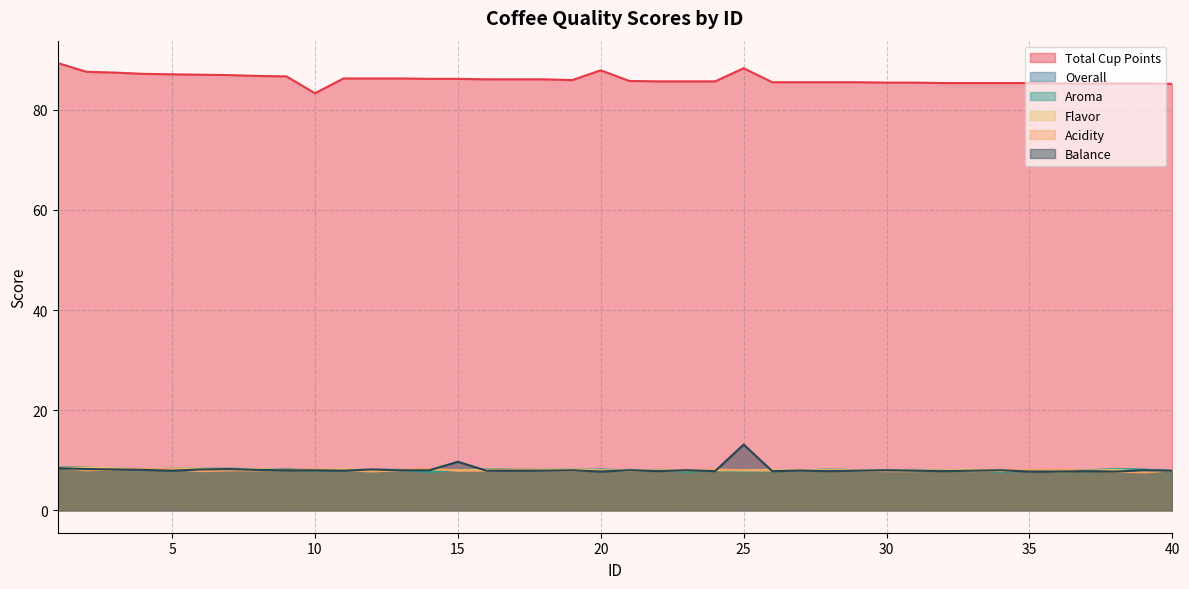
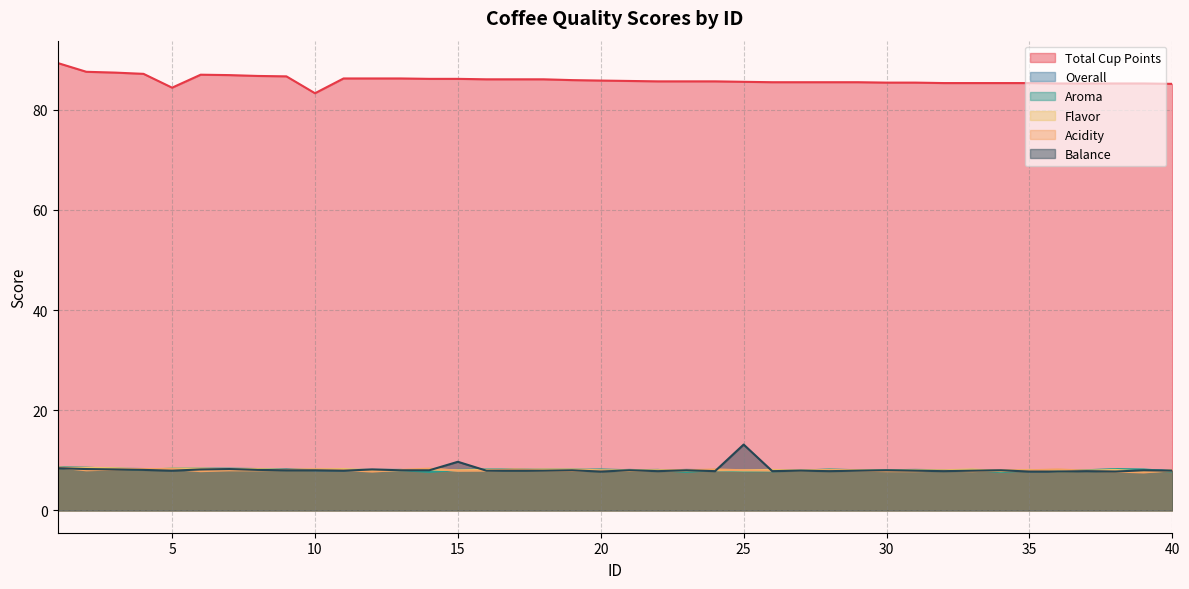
  {
    "Total Cup Points": {
-     "5": 87,
+     "5": 84,
      "10": 83,
      "15": 86,
-     "20": 88,
-     "25": 88,
+     "20": 86,
+     "25": 86,
      "30": 85,
      "40": 85
    },
    "Balance": {
      "15": 10,
      "25": 13
    }
  }
